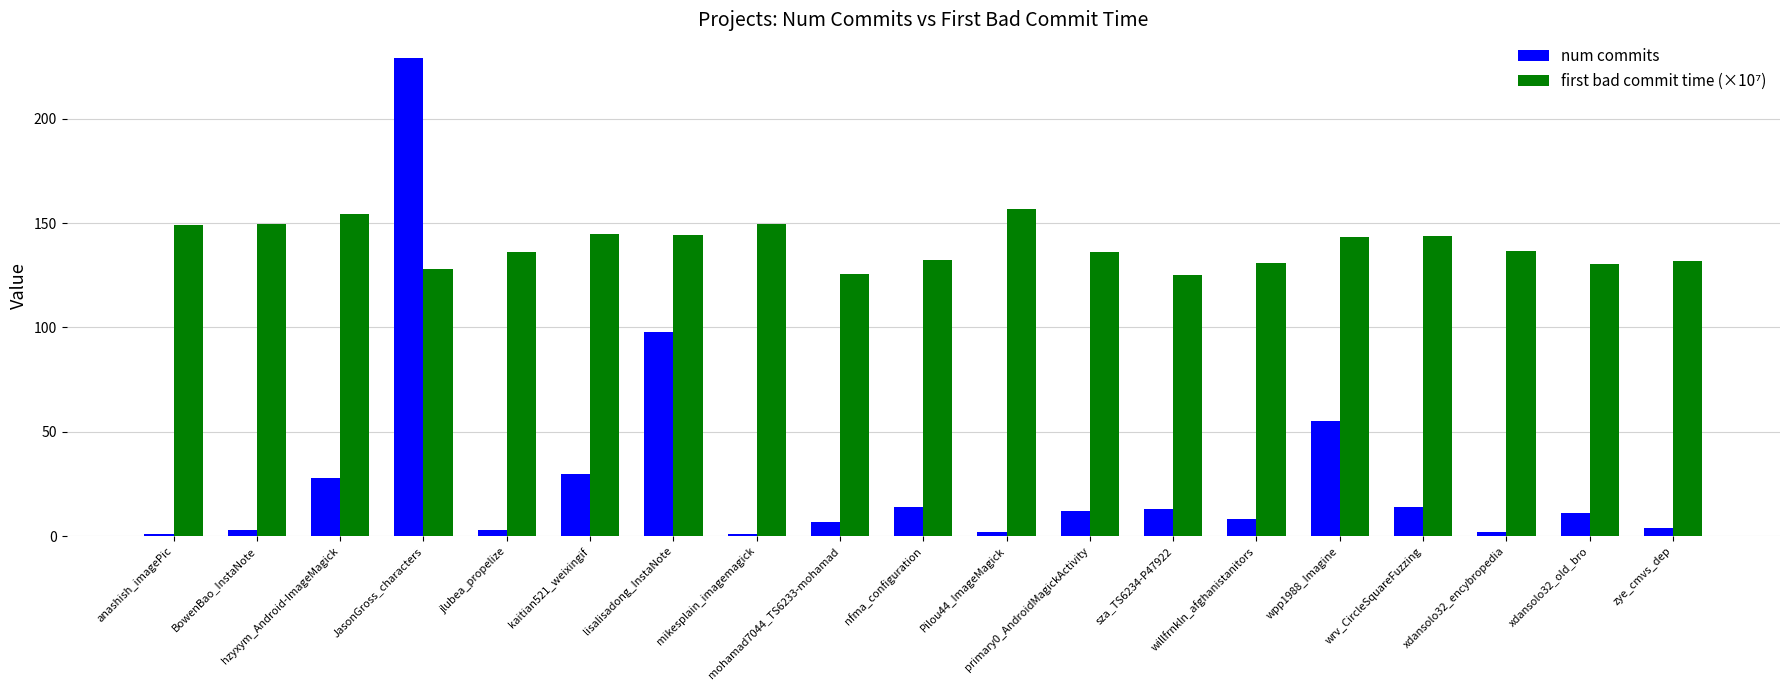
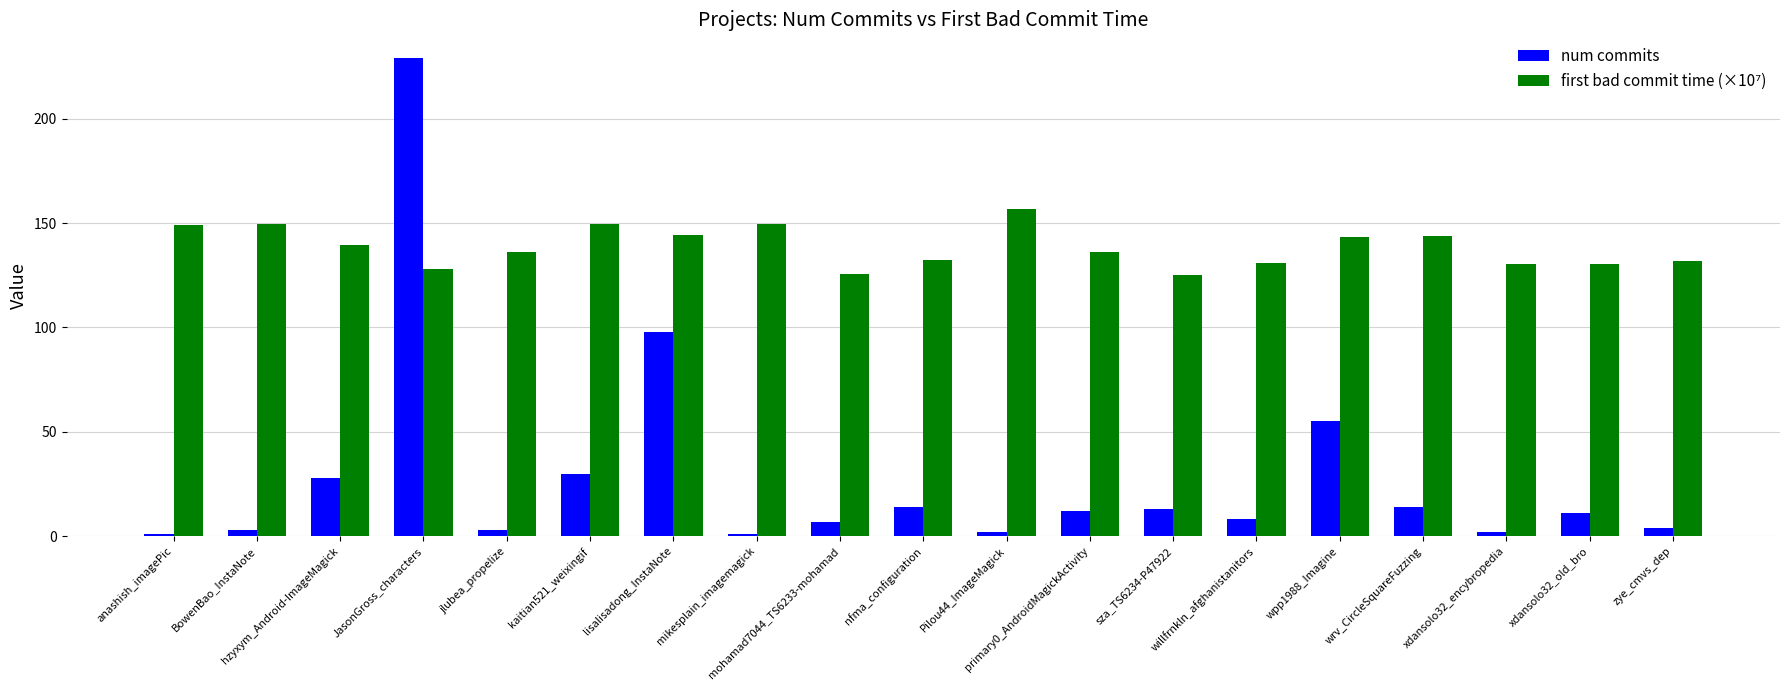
  {
    "num commits": {
      "BowenBao_InstaNote": 3,
      "hzyxym_Android-ImageMagick": 28,
      "JasonGross_characters": 229,
      "jlubea_propelize": 3,
      "kaitian521_weixingif": 30,
      "lisalisadong_InstaNote": 98,
      "mohamad7044_TS6233-mohamad": 7,
      "nfma_configuration": 14,
      "Pilou44_ImageMagick": 2,
      "primary0_AndroidMagickActivity": 12,
      "sza_TS6234-P47922": 13,
      "willfrnkln_afghanistanitors": 8,
      "wpp1988_Imagine": 55,
      "wrv_CircleSquareFuzzing": 14,
      "xdansolo32_encybropedia": 2,
      "xdansolo32_old_bro": 11,
      "zye_cmvs_dep": 4
    },
    "first bad commit time (×10⁷)": {
      "anashish_imagePic": 149,
      "BowenBao_InstaNote": 150,
-     "hzyxym_Android-ImageMagick": 154,
+     "hzyxym_Android-ImageMagick": 139,
      "JasonGross_characters": 128,
      "jlubea_propelize": 136,
-     "kaitian521_weixingif": 145,
+     "kaitian521_weixingif": 149,
      "lisalisadong_InstaNote": 144,
      "mikesplain_imagemagick": 149,
      "mohamad7044_TS6233-mohamad": 126,
      "nfma_configuration": 132,
      "Pilou44_ImageMagick": 157,
      "primary0_AndroidMagickActivity": 136,
      "sza_TS6234-P47922": 125,
      "willfrnkln_afghanistanitors": 131,
      "wpp1988_Imagine": 143,
      "wrv_CircleSquareFuzzing": 144,
-     "xdansolo32_encybropedia": 137,
+     "xdansolo32_encybropedia": 130,
      "xdansolo32_old_bro": 130,
      "zye_cmvs_dep": 132
    }
  }
